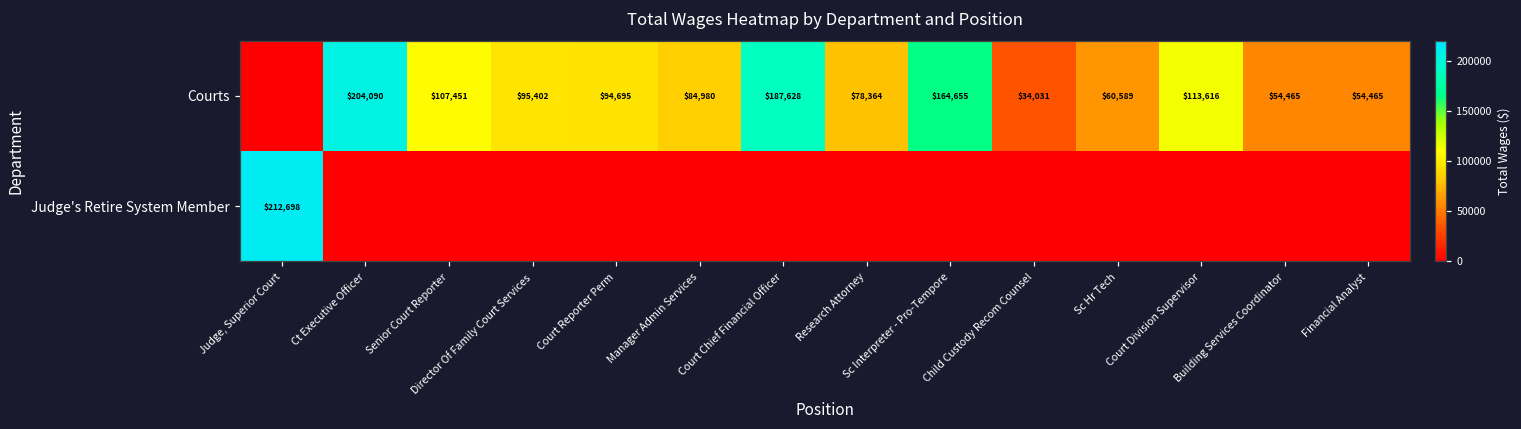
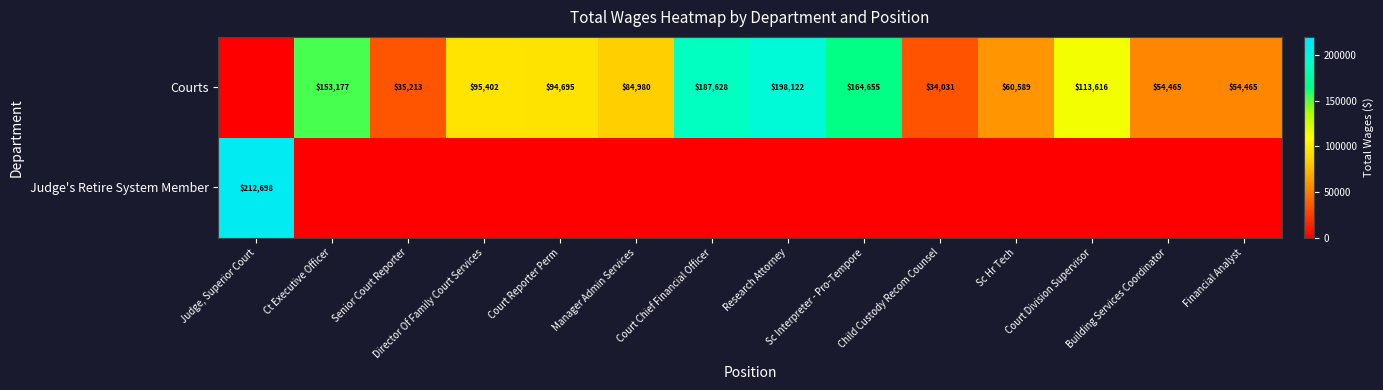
  {
    "Courts": {
-     "Ct Executive Officer": "$204,090",
-     "Senior Court Reporter": "$107,451",
+     "Ct Executive Officer": "$153,177",
+     "Senior Court Reporter": "$35,213",
      "Director Of Family Court Services": "$95,402",
      "Court Reporter Perm": "$94,695",
      "Manager Admin Services": "$84,980",
      "Court Chief Financial Officer": "$187,628",
-     "Research Attorney": "$78,364",
+     "Research Attorney": "$198,122",
      "Sc Interpreter - Pro-Tempore": "$164,655",
      "Child Custody Recom Counsel": "$34,031",
      "Sc Hr Tech": "$60,589",
      "Court Division Supervisor": "$113,616",
      "Building Services Coordinator": "$54,465",
      "Financial Analyst": "$54,465"
    },
    "Judge's Retire System Member": {
      "Judge, Superior Court": "$212,698"
    }
  }
